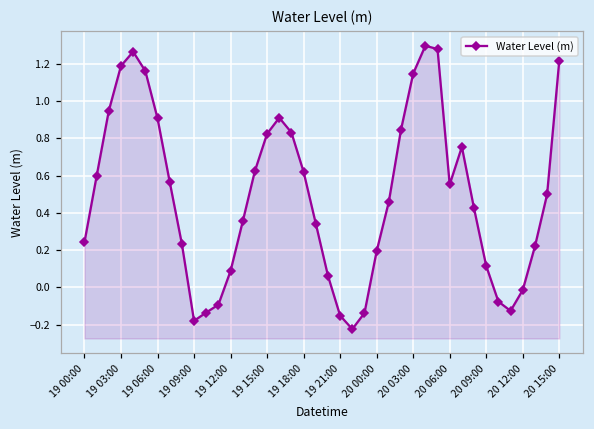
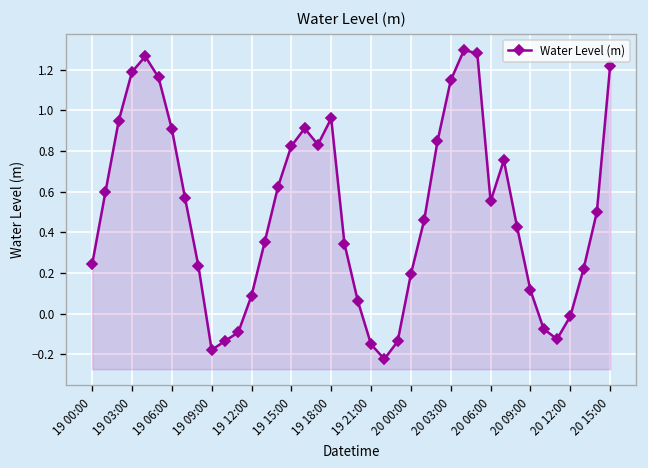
  {
    "19 00:00": 0.24,
    "19 03:00": 1.19,
    "19 06:00": 0.91,
    "19 09:00": -0.18,
    "19 12:00": 0.09,
    "19 15:00": 0.83,
-   "19 18:00": 0.62,
+   "19 18:00": 0.96,
    "19 21:00": -0.15,
    "20 00:00": 0.19,
    "20 03:00": 1.15,
    "20 06:00": 0.55,
    "20 09:00": 0.12,
    "20 12:00": -0.01,
    "20 15:00": 1.22
  }
